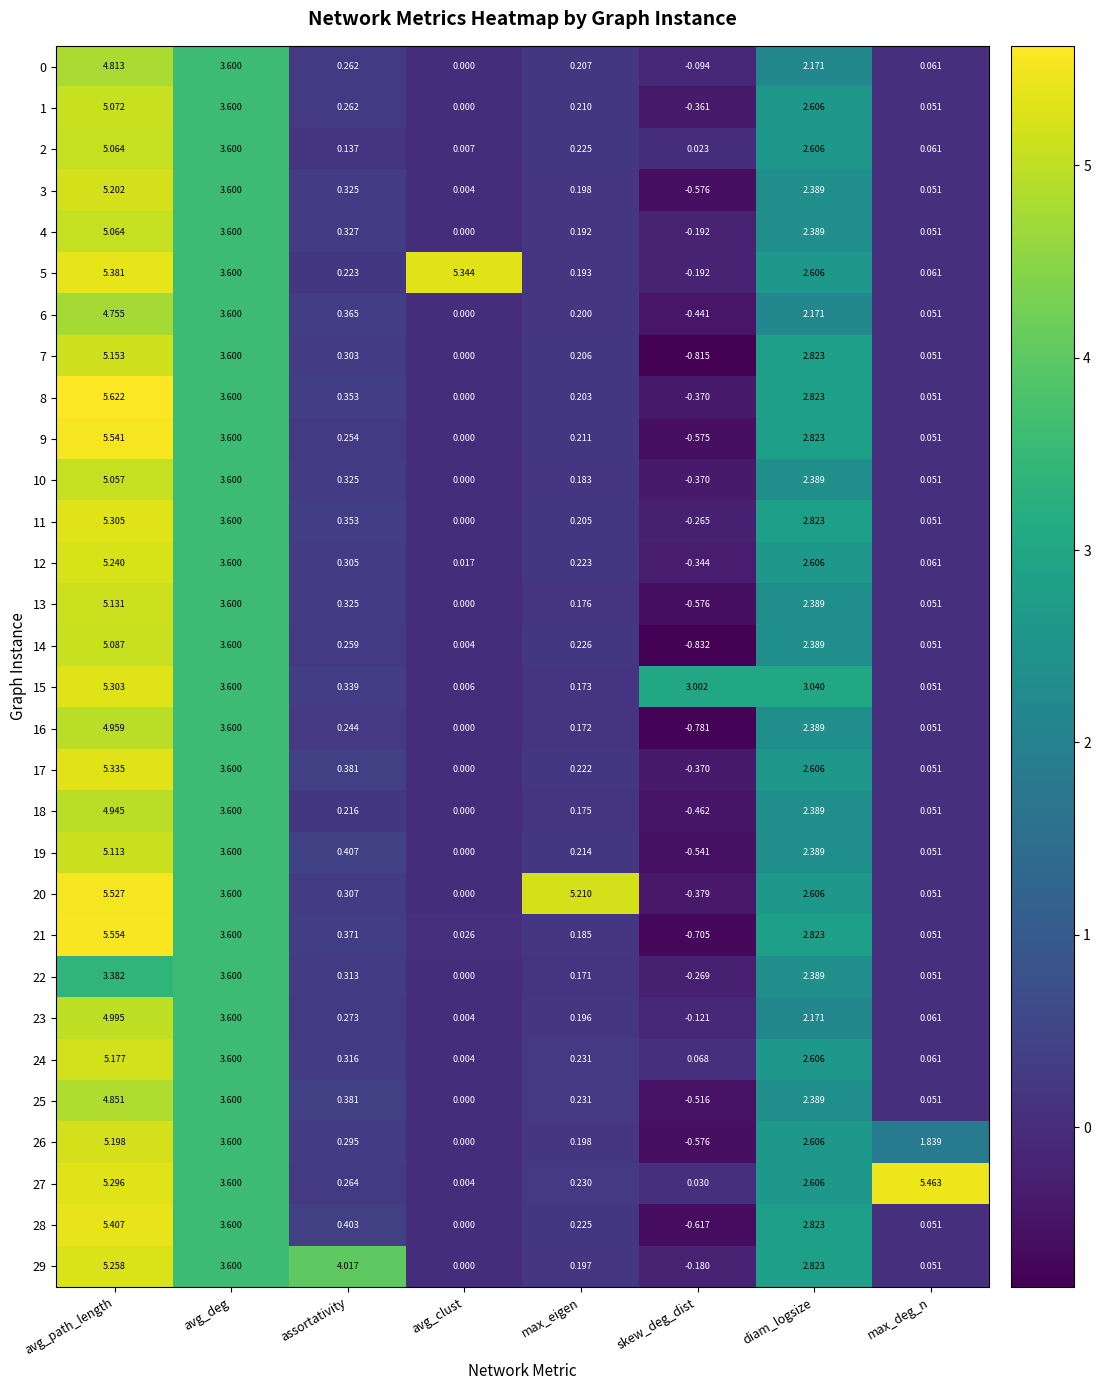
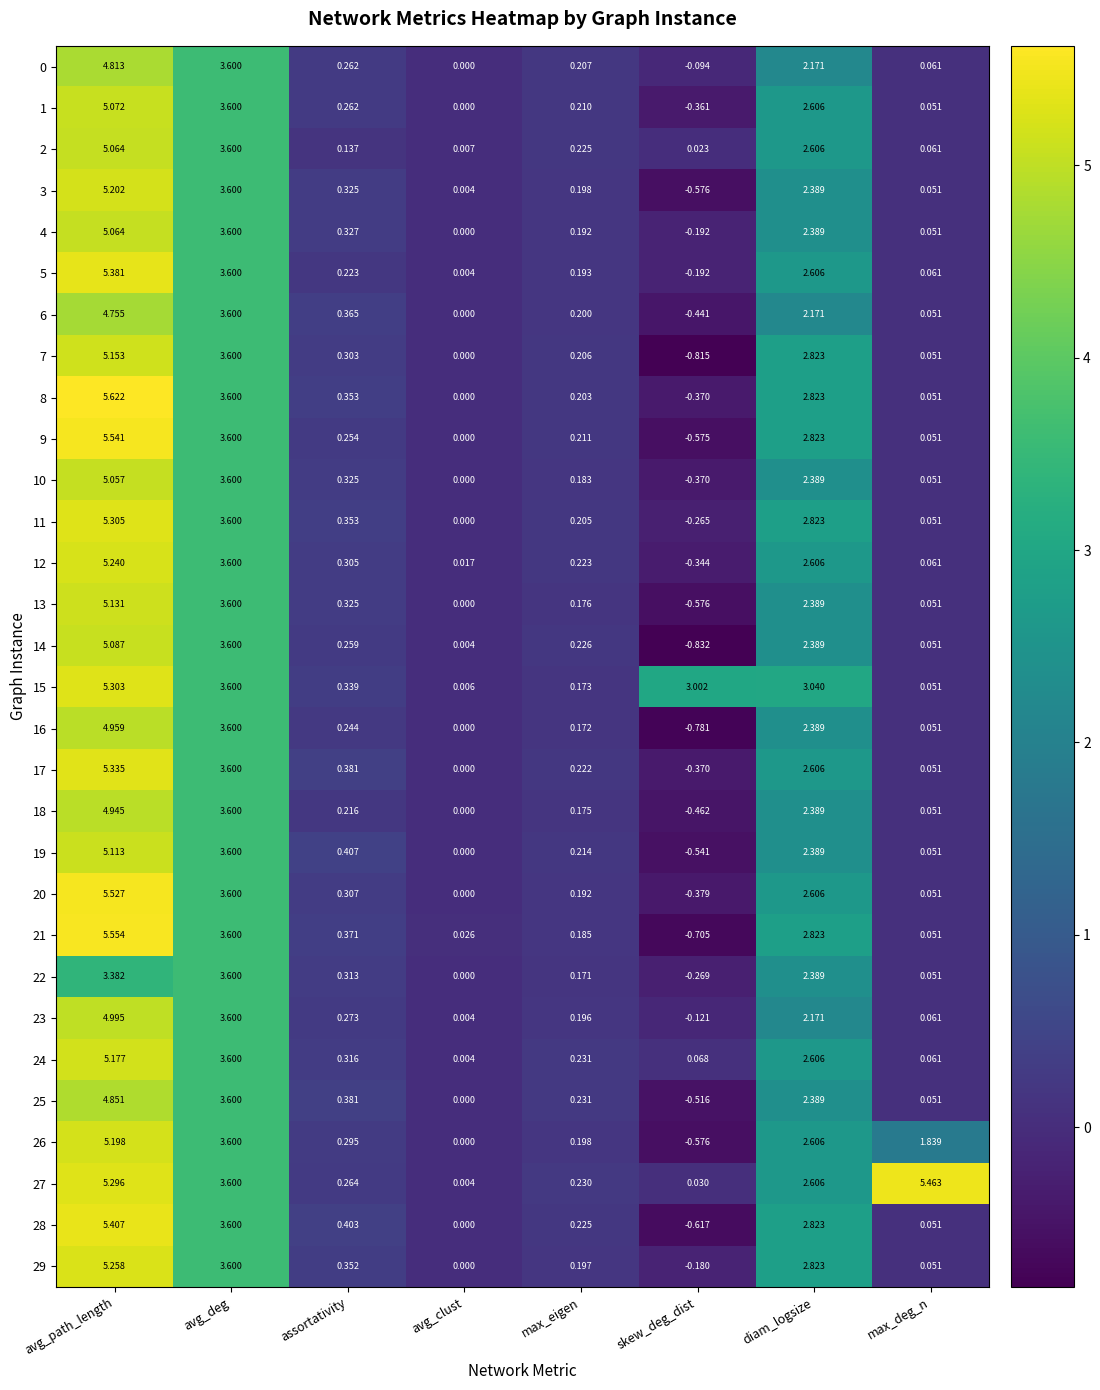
  {
    "5": {
      "avg_path_length": 5.381,
      "avg_deg": 3.600,
      "assortativity": 0.223,
-     "avg_clust": 5.344,
+     "avg_clust": 0.004,
      "max_eigen": 0.193,
      "skew_deg_dist": -0.192,
      "diam_logsize": 2.606,
      "max_deg_n": 0.061
    },
    "20": {
      "avg_path_length": 5.527,
      "avg_deg": 3.600,
      "assortativity": 0.307,
      "avg_clust": 0.000,
-     "max_eigen": 5.210,
+     "max_eigen": 0.192,
      "skew_deg_dist": -0.379,
      "diam_logsize": 2.606,
      "max_deg_n": 0.051
    },
    "29": {
      "avg_path_length": 5.258,
      "avg_deg": 3.600,
-     "assortativity": 4.017,
+     "assortativity": 0.352,
      "avg_clust": 0.000,
      "max_eigen": 0.197,
      "skew_deg_dist": -0.180,
      "diam_logsize": 2.823,
      "max_deg_n": 0.051
    }
  }
